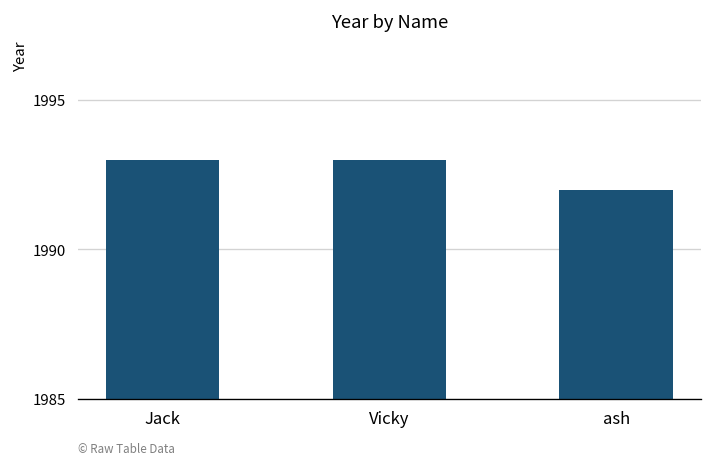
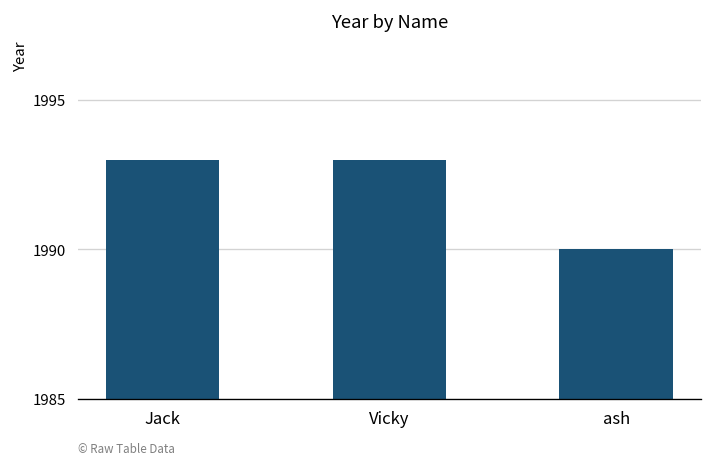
  {
    "Jack": 1993,
    "Vicky": 1993,
-   "ash": 1992
+   "ash": 1990
  }
